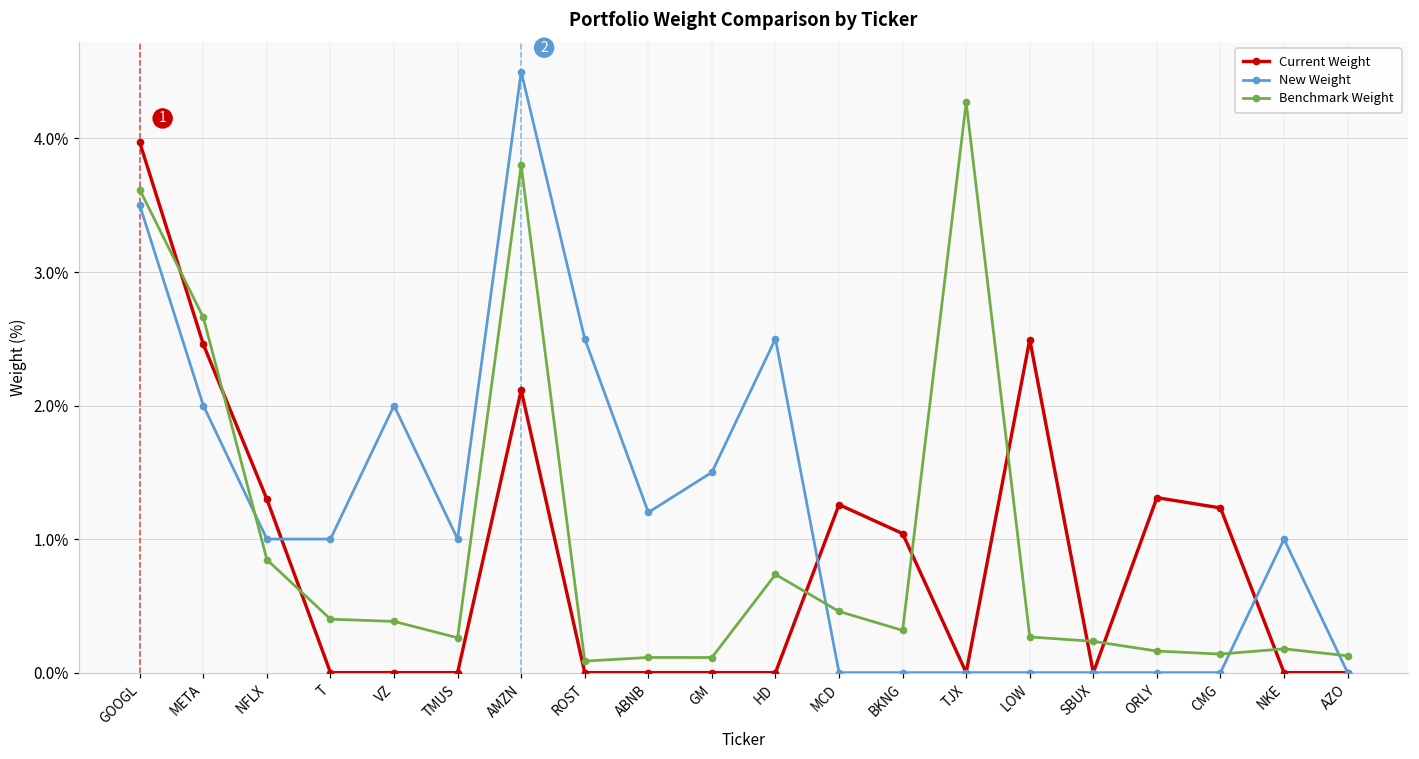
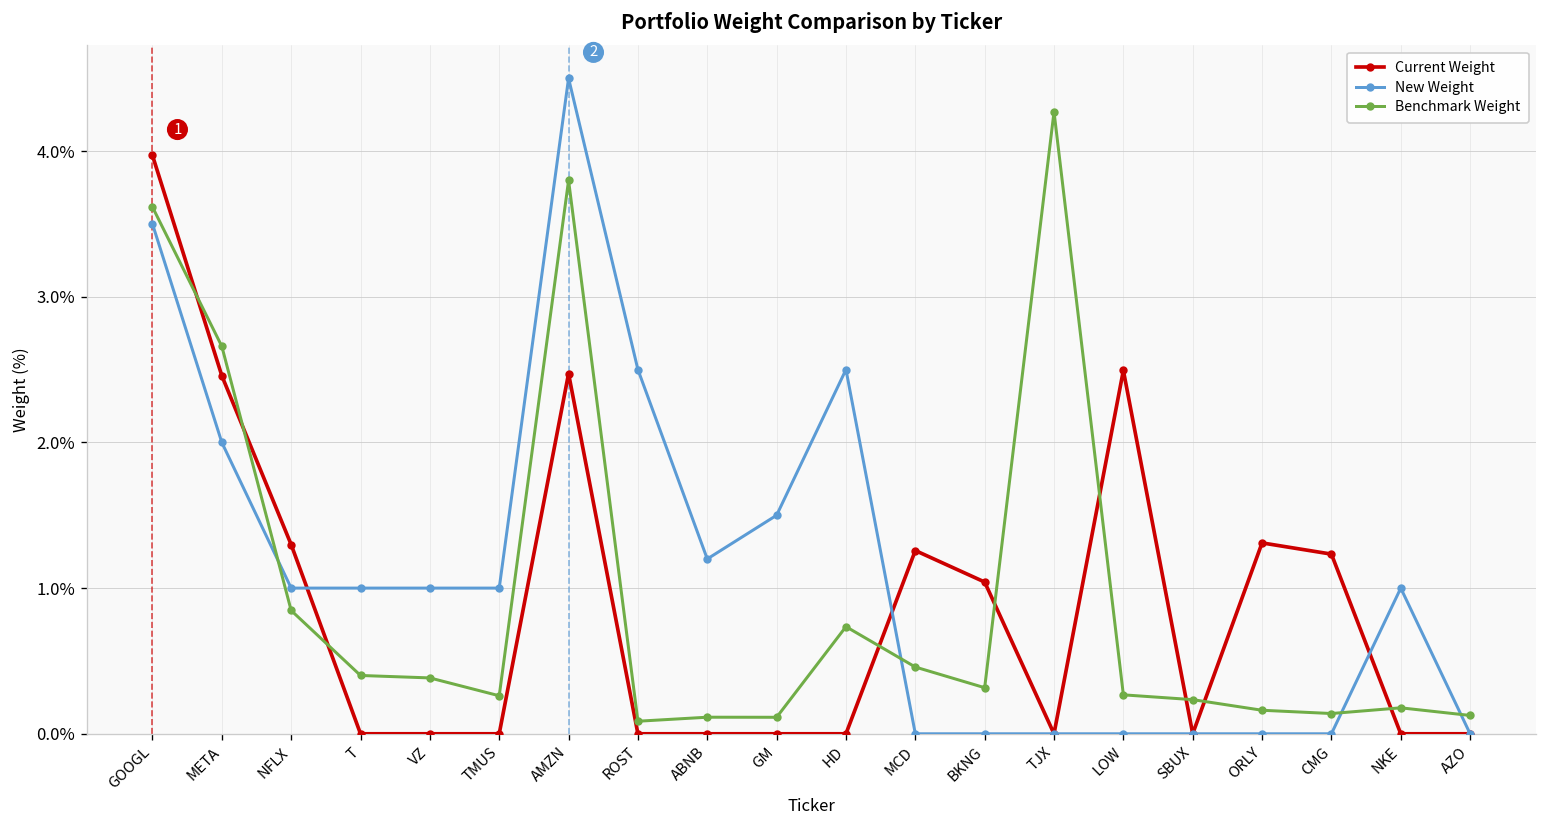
  {
    "Current Weight": {
      "META": "2.46%",
      "NFLX": "1.30%",
      "T": "0.00%",
      "VZ": "0.00%",
      "TMUS": "0.00%",
-     "AMZN": "2.11%",
+     "AMZN": "2.47%",
      "ROST": "0.00%",
      "ABNB": "0.00%",
      "GM": "0.00%",
      "HD": "0.00%",
      "MCD": "1.26%",
      "BKNG": "1.04%",
      "LOW": "2.49%",
      "ORLY": "1.31%",
      "CMG": "1.23%",
      "NKE": "0.00%"
    },
    "New Weight": {
      "GOOGL": "3.50%",
      "META": "2%",
      "NFLX": "1%",
      "T": "1%",
-     "VZ": "2%",
+     "VZ": "1%",
      "TMUS": "1%",
      "ROST": "2.50%",
      "ABNB": "1.20%",
      "GM": "1.50%",
      "HD": "2.50%",
      "MCD": "0%",
      "BKNG": "0%",
      "LOW": "0%",
      "ORLY": "0%",
      "CMG": "0%",
      "NKE": "1%"
    },
    "Benchmark Weight": {
      "GOOGL": "3.62%",
      "META": "2.66%",
      "NFLX": "0.85%",
      "T": "0.40%",
      "VZ": "0.38%",
      "TMUS": "0.26%",
      "AMZN": "3.80%",
      "ROST": "0.09%",
      "ABNB": "0.11%",
      "GM": "0.11%",
      "HD": "0.74%",
      "MCD": "0.46%",
      "BKNG": "0.32%",
      "TJX": "4.27%",
      "LOW": "0.27%",
      "SBUX": "0.23%",
      "ORLY": "0.16%",
      "CMG": "0.14%",
      "NKE": "0.18%",
      "AZO": "0.13%"
    }
  }
